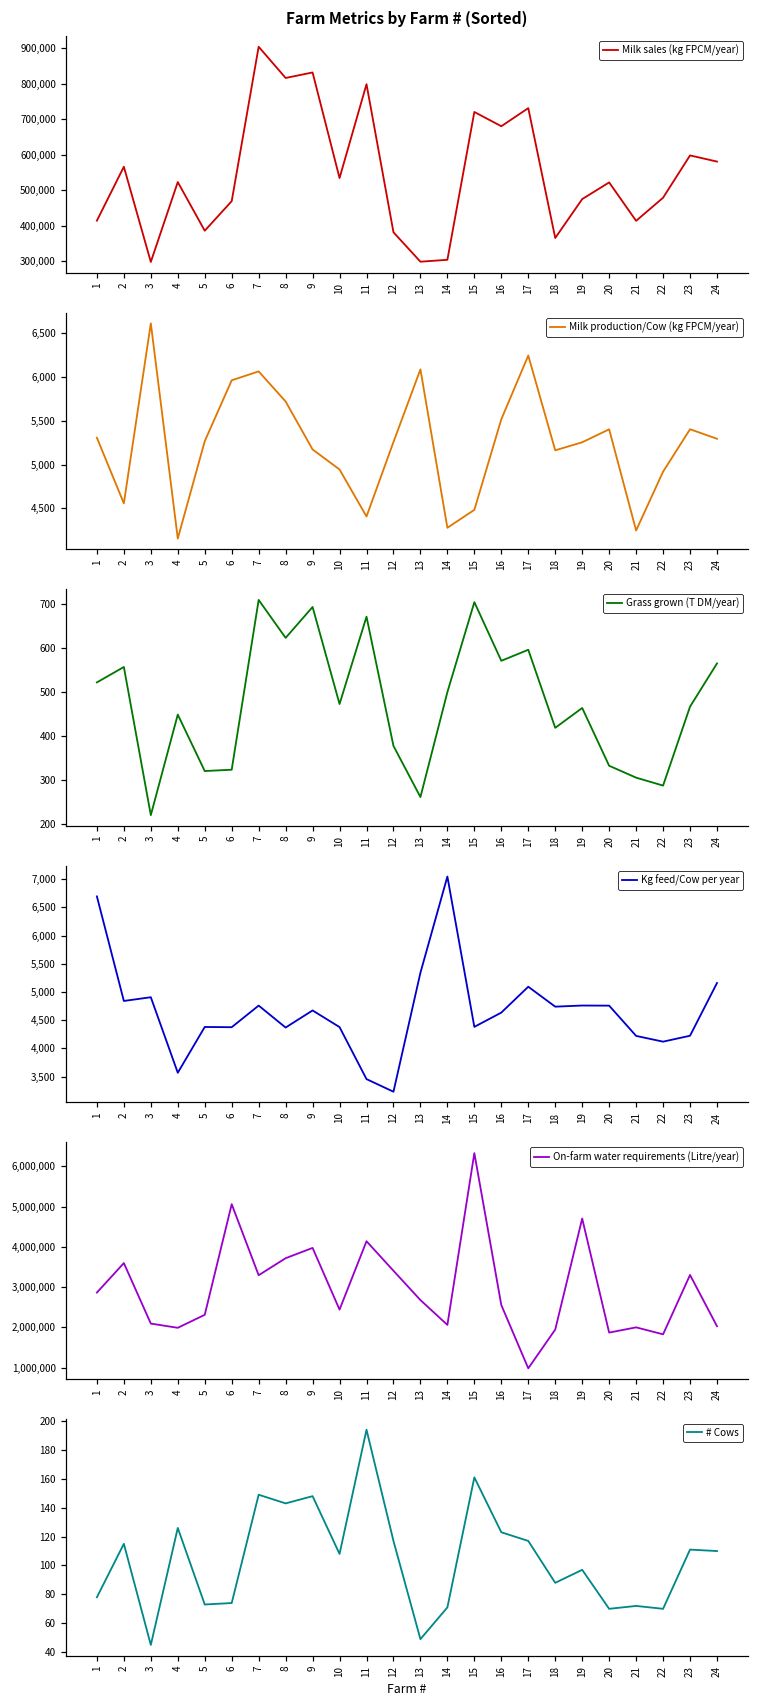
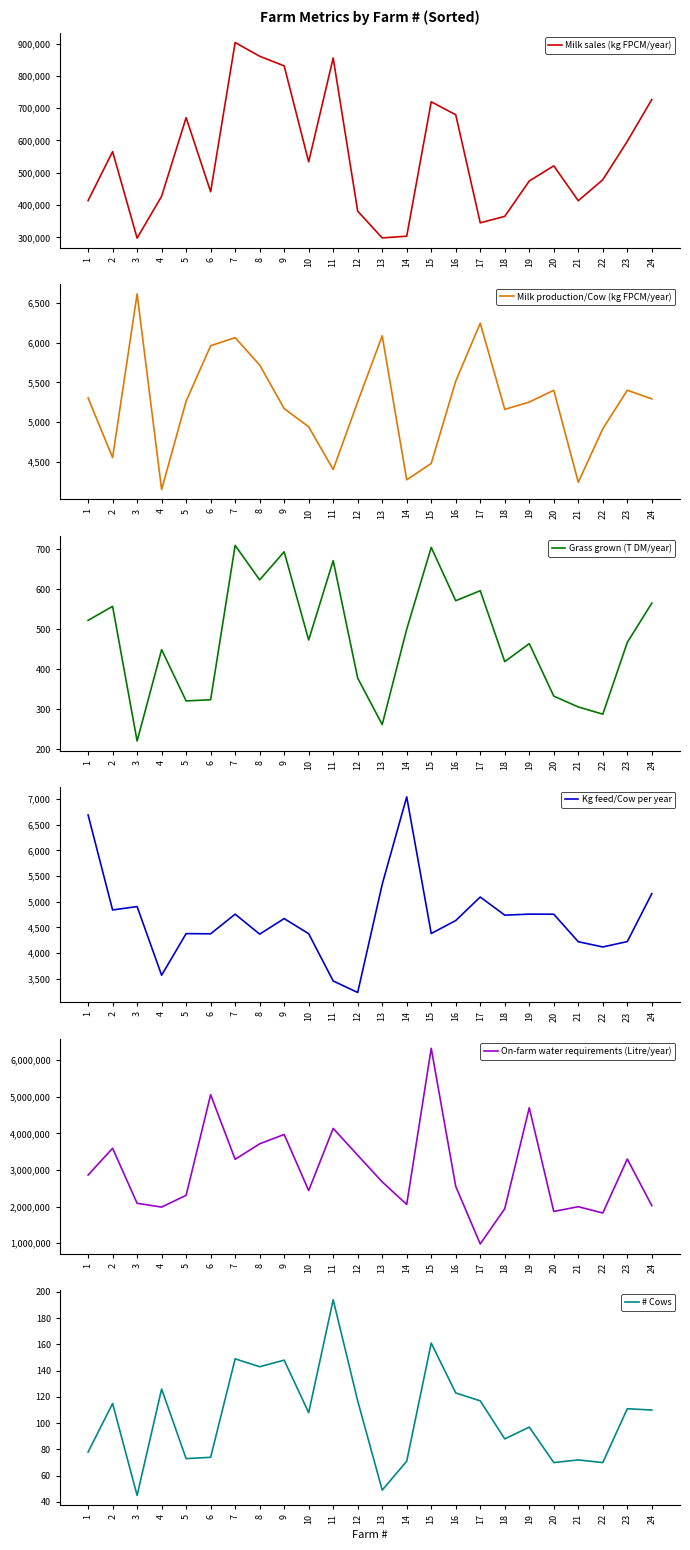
  {
    "Farm Metrics by Farm # (Sorted)": {
      "1": "410,000",
      "2": "570,000",
      "3": "300,000",
-     "4": "520,000",
-     "5": "390,000",
-     "6": "470,000",
+     "4": "430,000",
+     "5": "670,000",
+     "6": "440,000",
      "7": "900,000",
-     "8": "820,000",
+     "8": "860,000",
      "9": "830,000",
      "10": "530,000",
-     "11": "800,000",
+     "11": "860,000",
      "12": "380,000",
      "13": "300,000",
      "14": "300,000",
      "15": "720,000",
      "16": "680,000",
-     "17": "730,000",
+     "17": "340,000",
      "18": "370,000",
      "19": "470,000",
      "20": "520,000",
      "21": "410,000",
      "22": "480,000",
      "23": "600,000",
-     "24": "580,000"
+     "24": "730,000"
    }
  }
